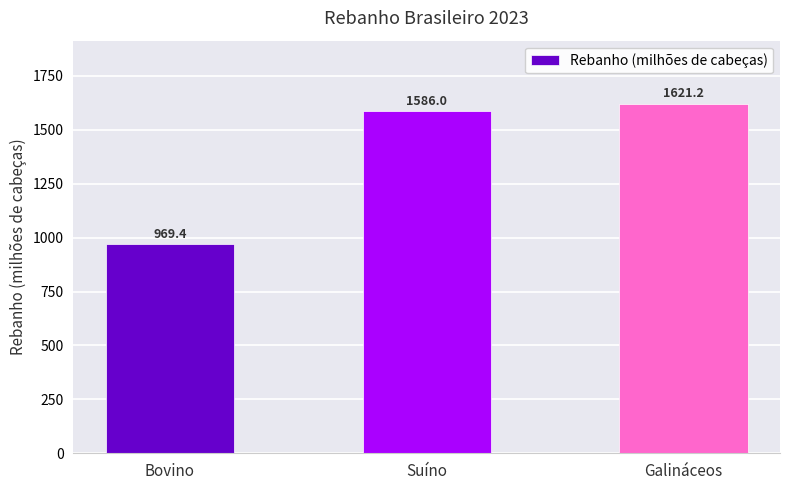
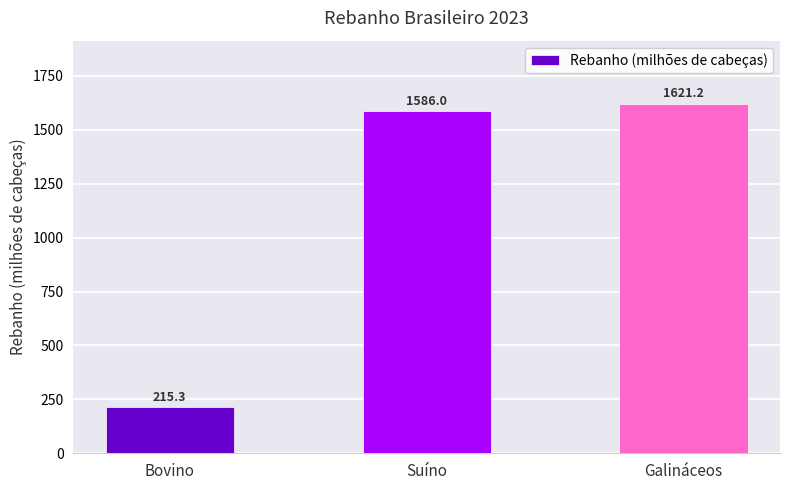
  {
-   "Bovino": 969.4,
+   "Bovino": 215.3,
    "Suíno": 1586.0,
    "Galináceos": 1621.2
  }
